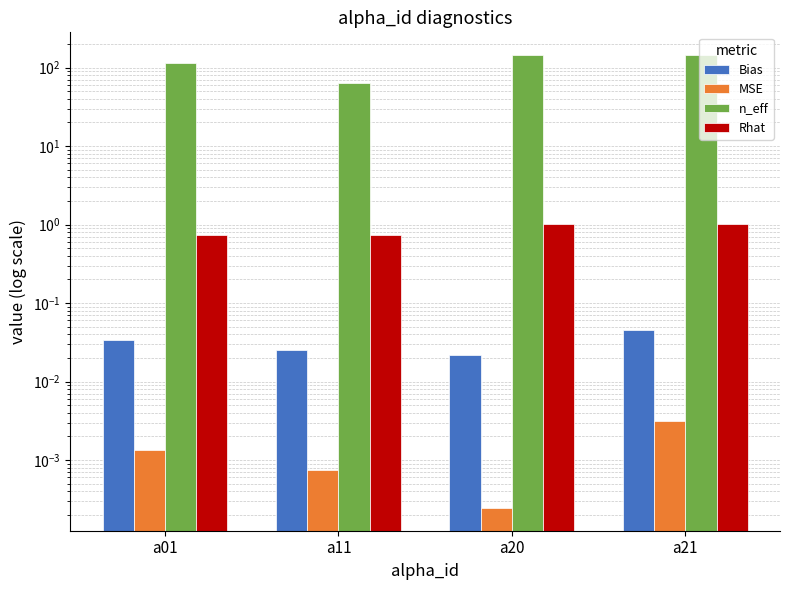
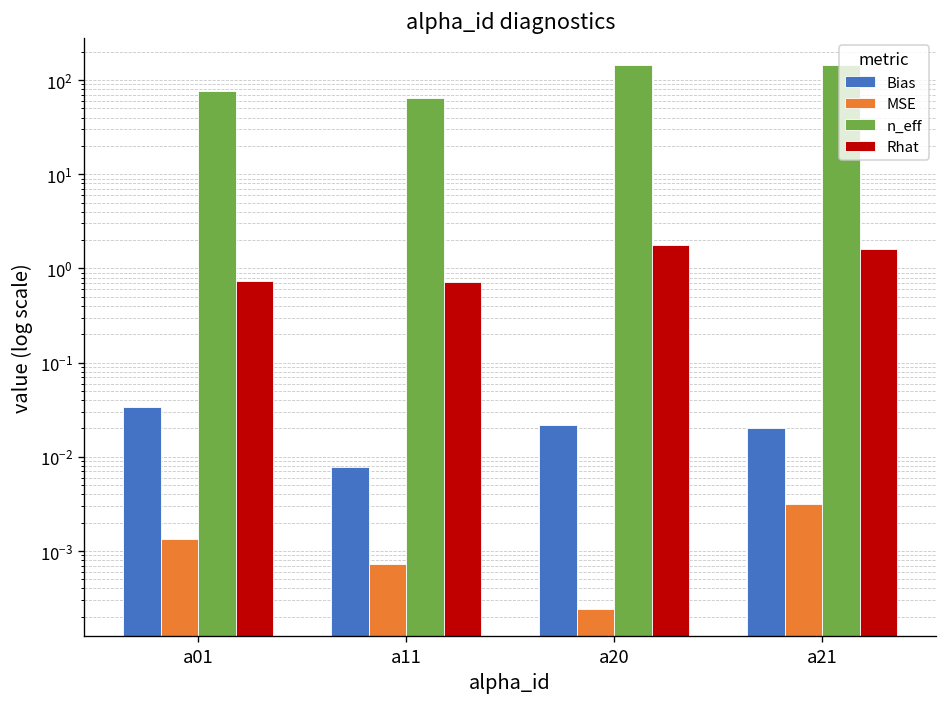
  {
    "Bias": {
      "a01": 0.034,
-     "a11": 0.025,
+     "a11": 0.008,
      "a20": 0.022,
-     "a21": 0.05
+     "a21": 0.020
    },
    "MSE": {
      "a01": 0.0013,
      "a11": 0.0007,
      "a20": 0.00024,
      "a21": 0.003
    },
    "n_eff": {
-     "a01": 110,
+     "a01": 80,
      "a11": 60,
      "a20": 140
    },
    "Rhat": {
      "a01": 0.7,
      "a11": 0.7,
-     "a20": 1.0,
-     "a21": 1.0
+     "a20": 1.8,
+     "a21": 1.6
    }
  }
